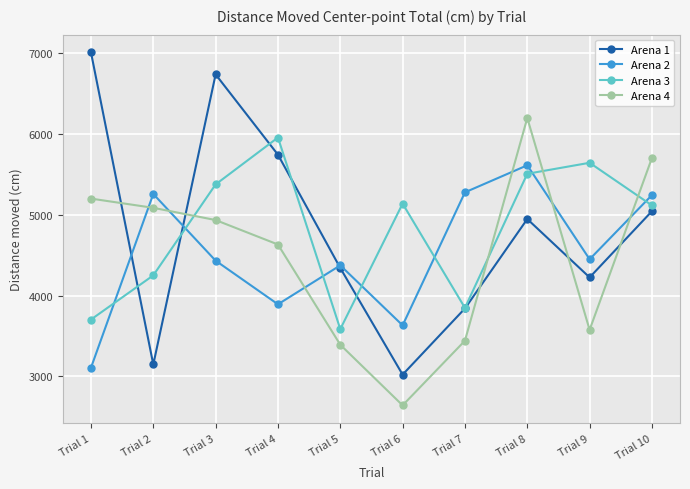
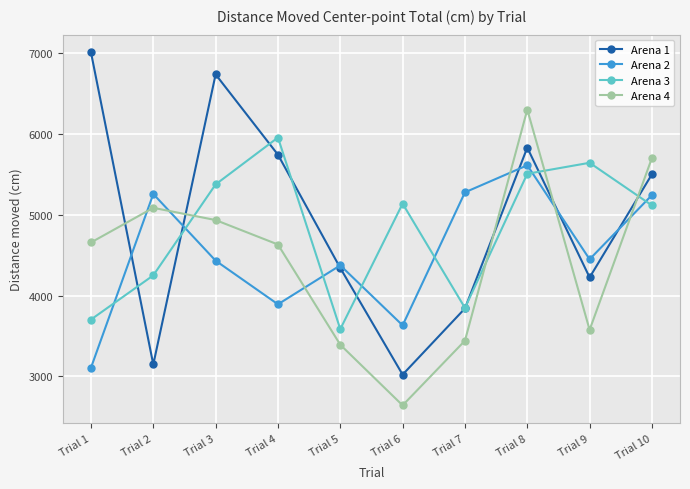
  {
    "Arena 1": {
      "Trial 1": 7000,
      "Trial 2": 3100,
      "Trial 3": 6700,
      "Trial 4": 5700,
      "Trial 5": 4300,
      "Trial 6": 3000,
-     "Trial 8": 4900,
+     "Trial 8": 5800,
      "Trial 9": 4200,
-     "Trial 10": 5000
+     "Trial 10": 5500
    },
    "Arena 4": {
-     "Trial 1": 5200,
+     "Trial 1": 4700,
      "Trial 2": 5100,
      "Trial 3": 4900,
      "Trial 4": 4600,
      "Trial 5": 3400,
      "Trial 6": 2600,
      "Trial 7": 3400,
-     "Trial 8": 6200,
+     "Trial 8": 6300,
      "Trial 9": 3600,
      "Trial 10": 5700
    }
  }
